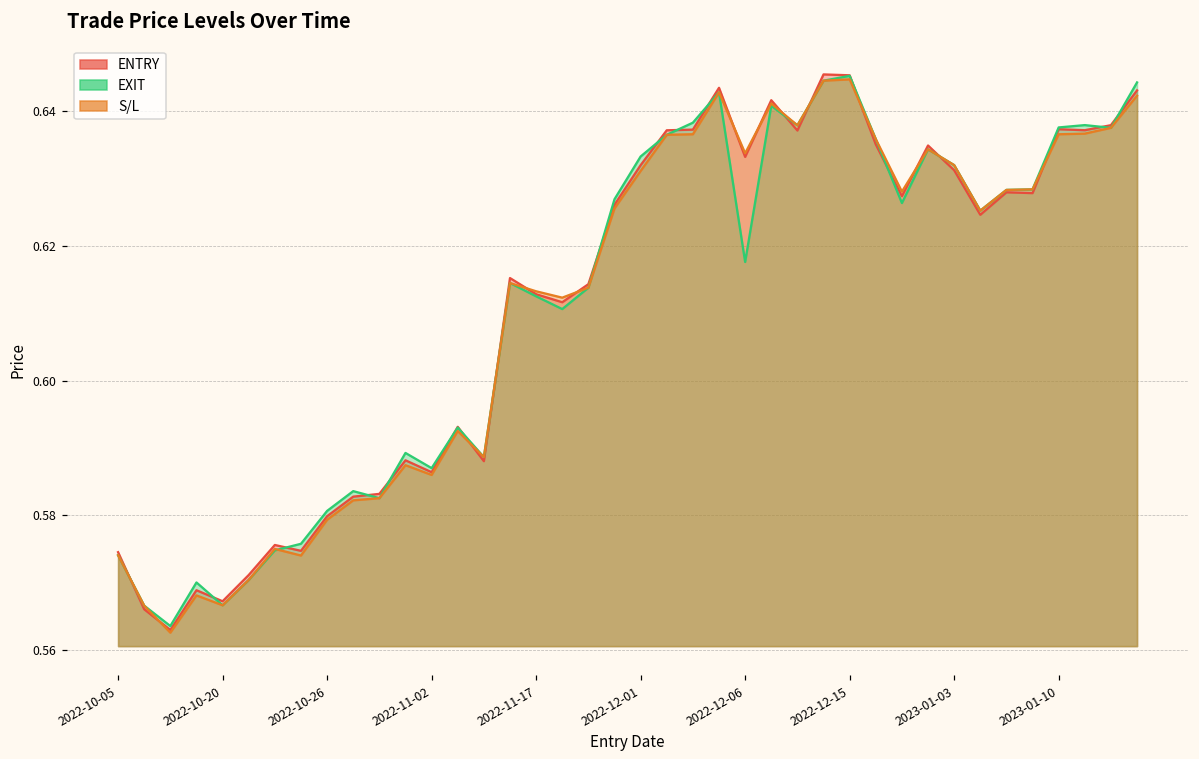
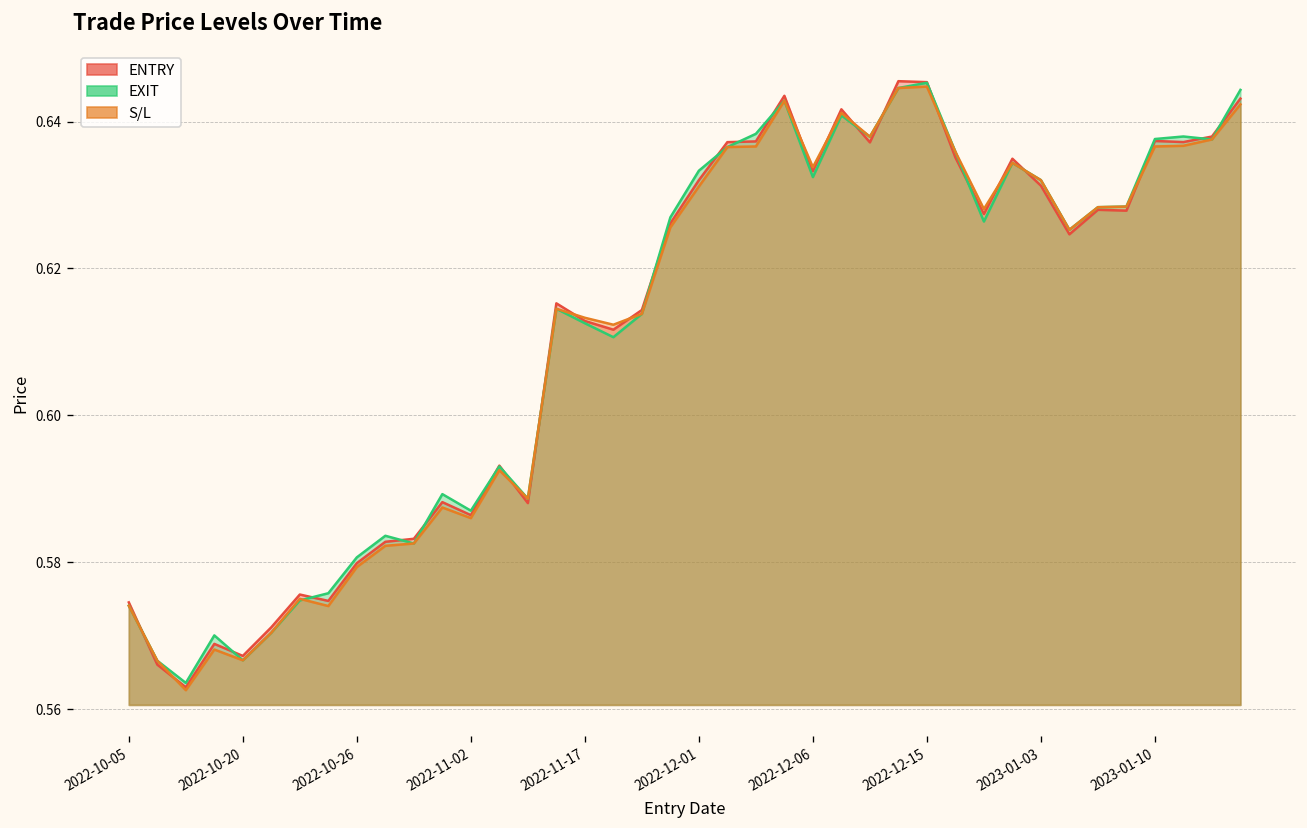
  {
    "EXIT": {
      "2022-11-02": 0.587,
-     "2022-12-06": 0.618
+     "2022-12-06": 0.632
    }
  }
